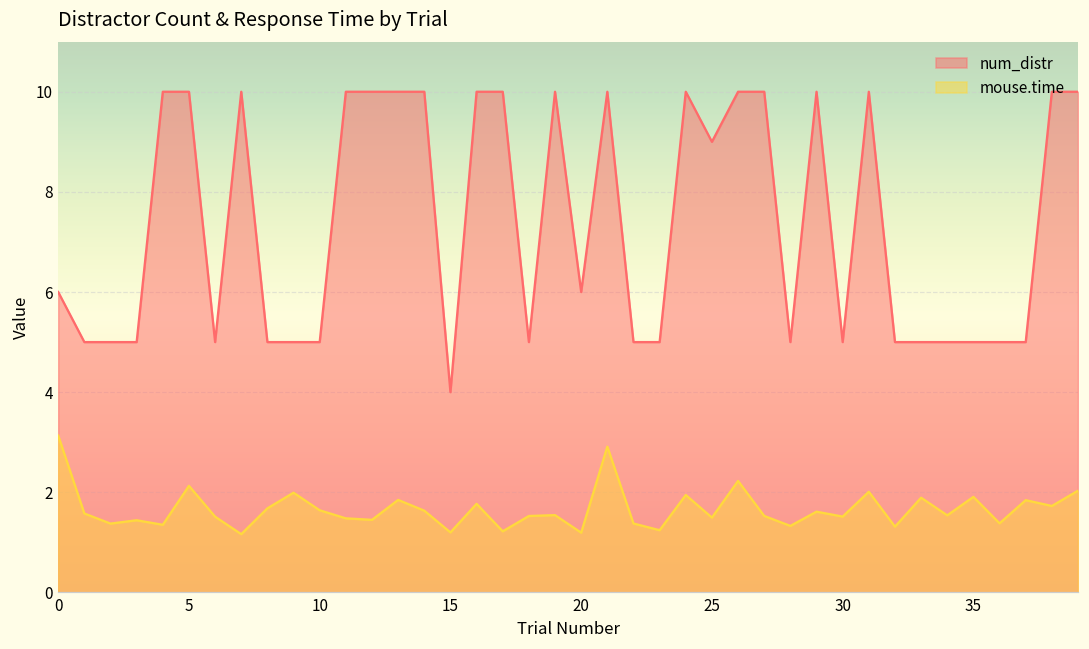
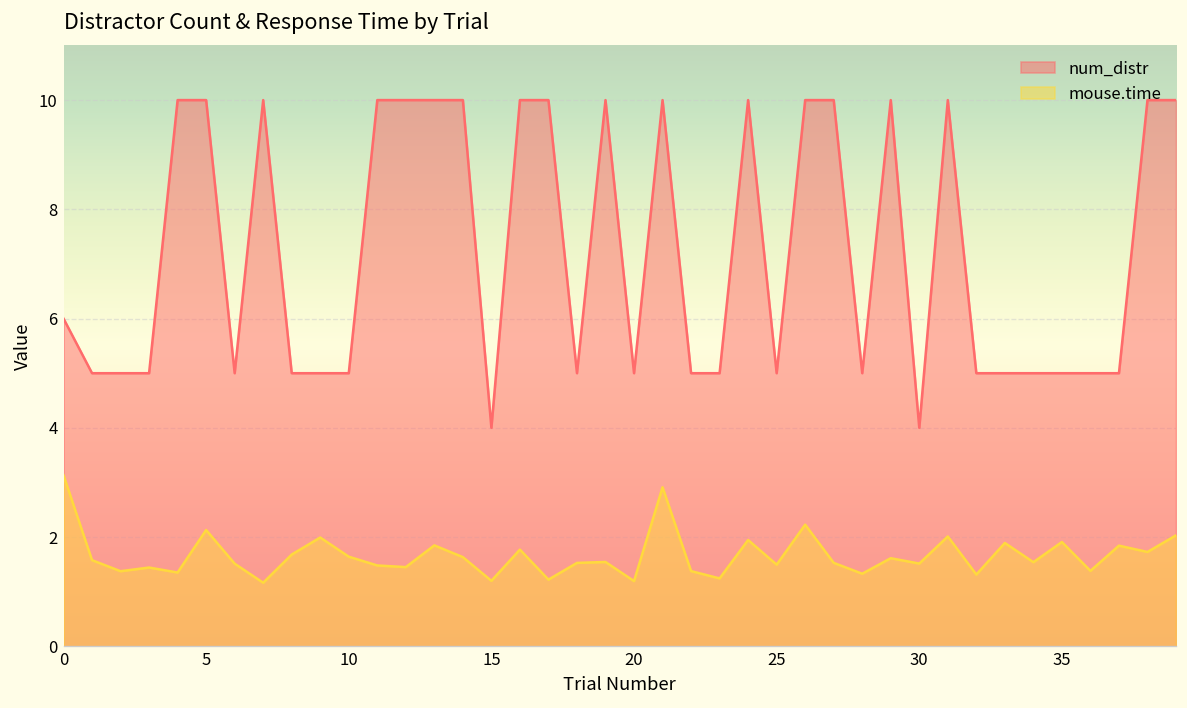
  {
    "num_distr": {
      "0": 6,
      "5": 10,
      "10": 5,
      "15": 4,
-     "20": 6,
-     "25": 9,
-     "30": 5,
+     "20": 5,
+     "25": 5,
+     "30": 4,
      "35": 5
    },
    "mouse.time": {
      "0": 3.1,
      "5": 2.1,
      "10": 1.6,
      "15": 1.2,
      "20": 1.2,
      "25": 1.5,
      "30": 1.5,
      "35": 1.9
    }
  }
